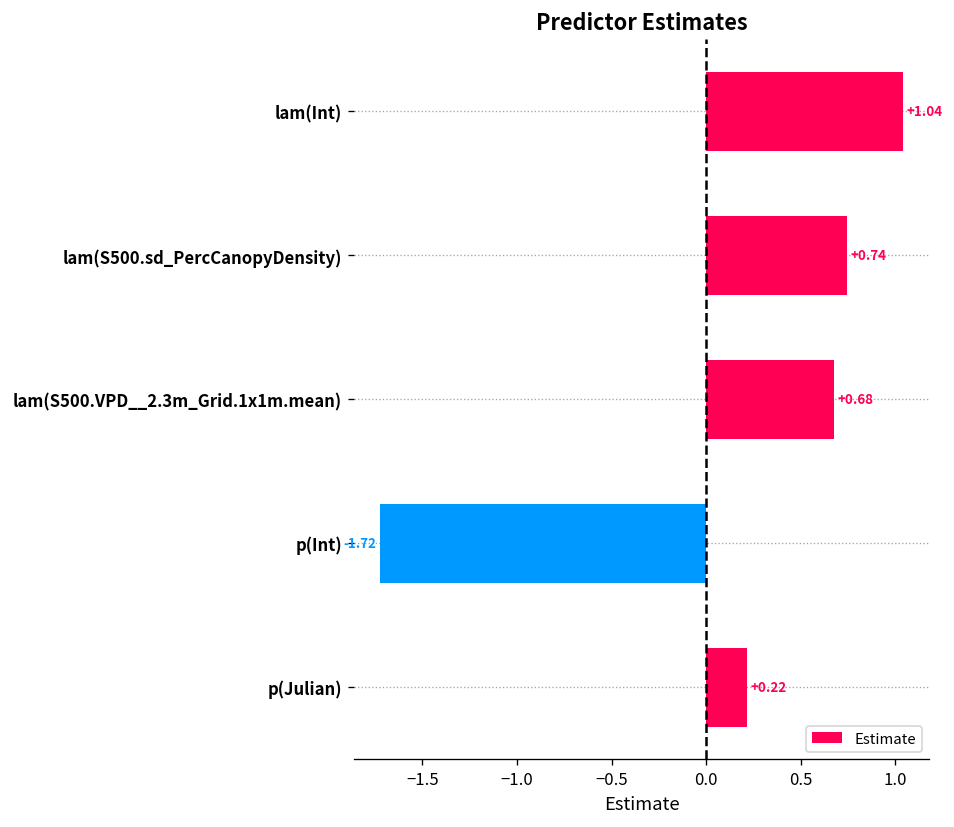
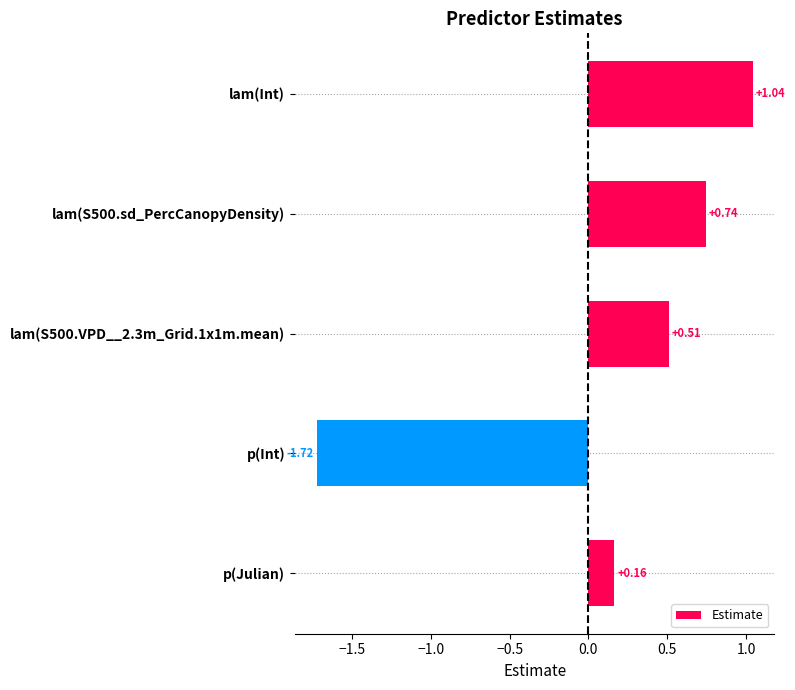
  {
    "lam(Int)": "+1.04",
    "lam(S500.sd_PercCanopyDensity)": "+0.74",
-   "lam(S500.VPD__2.3m_Grid.1x1m.mean)": "+0.68",
+   "lam(S500.VPD__2.3m_Grid.1x1m.mean)": "+0.51",
    "p(Int)": "-1.72",
-   "p(Julian)": "+0.22"
+   "p(Julian)": "+0.16"
  }
